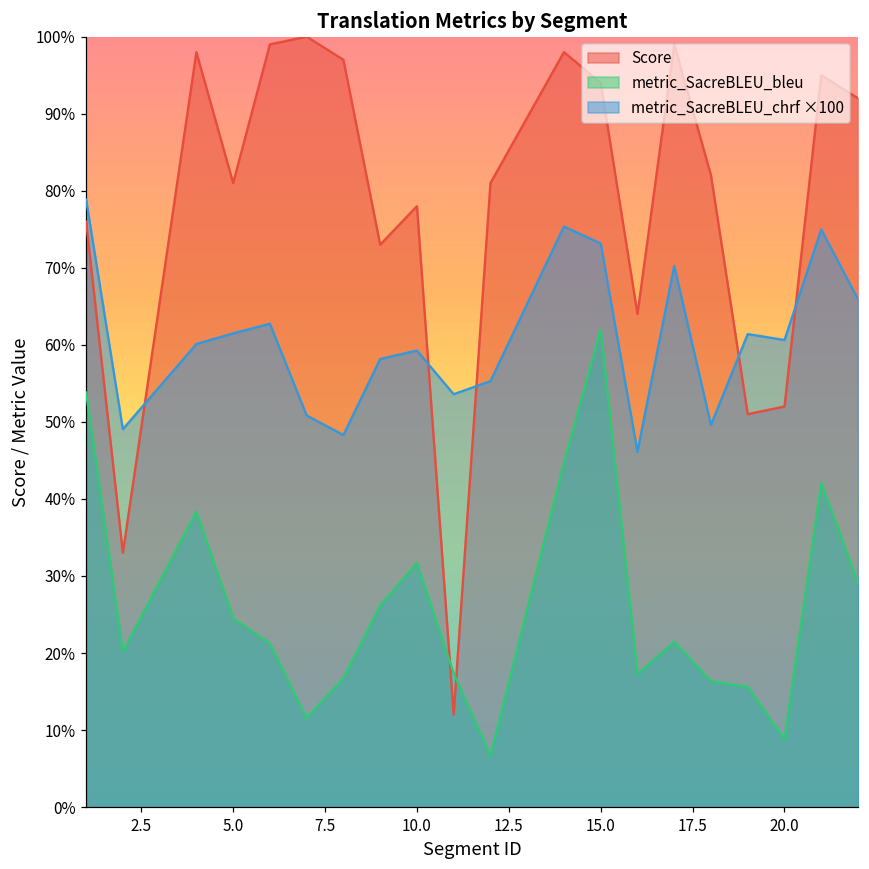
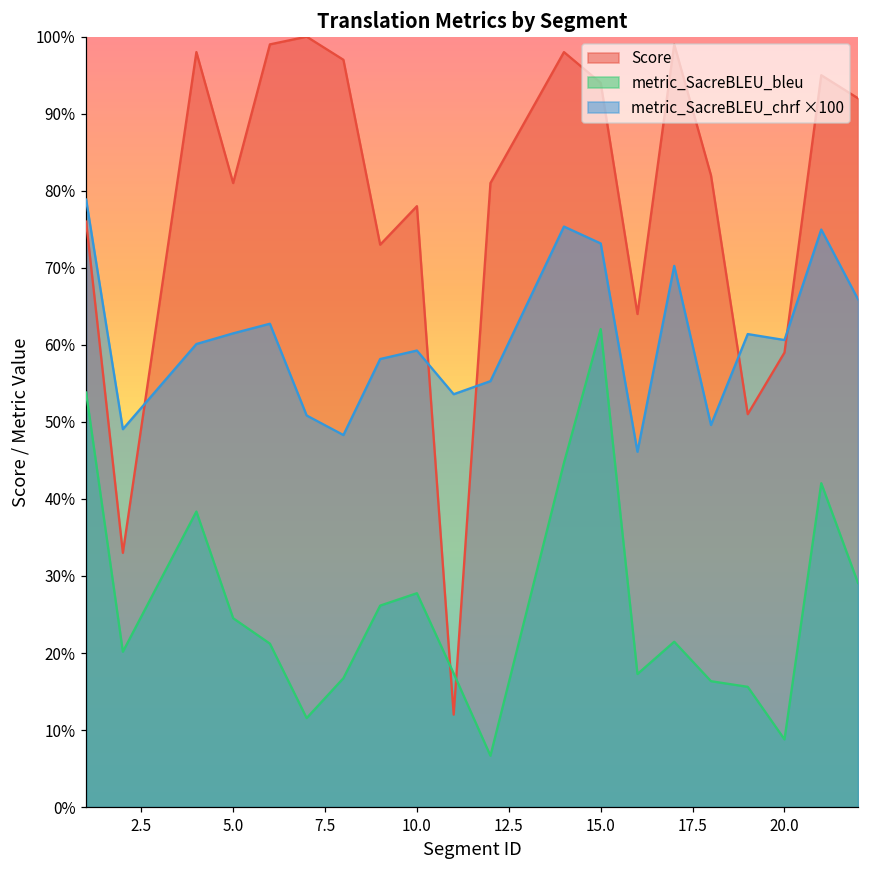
  {
    "Score": {
      "5.0": "81%",
      "10.0": "78%",
-     "20.0": "52%"
+     "20.0": "59%"
    },
    "metric_SacreBLEU_bleu": {
      "5.0": "25%",
-     "10.0": "32%",
+     "10.0": "28%",
      "15.0": "62%",
      "20.0": "9%"
    },
    "metric_SacreBLEU_chrf ×100": {
      "5.0": "61%",
      "10.0": "59%",
      "15.0": "73%",
      "20.0": "61%"
    }
  }
